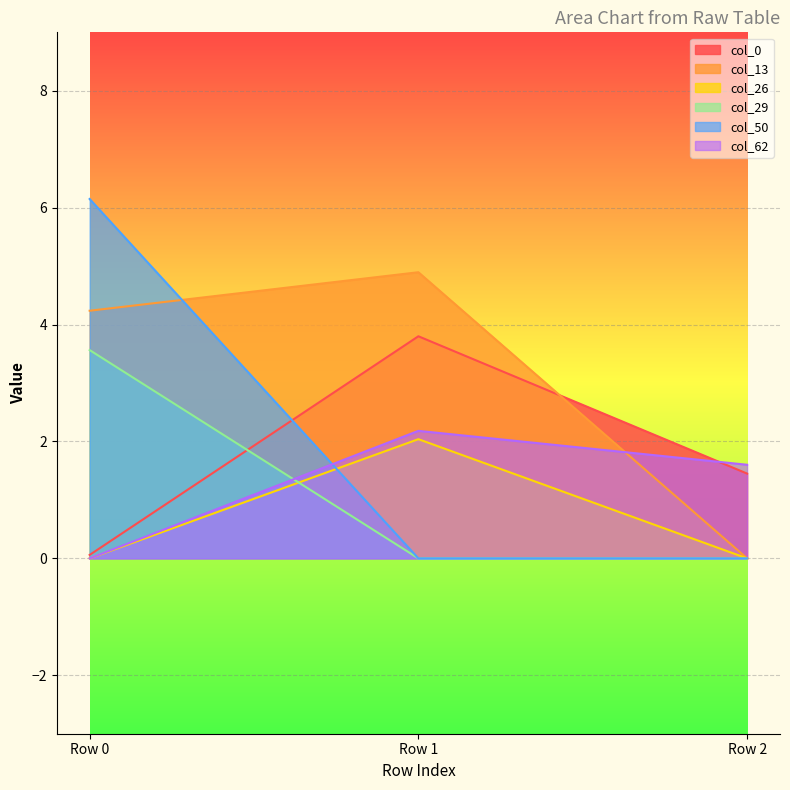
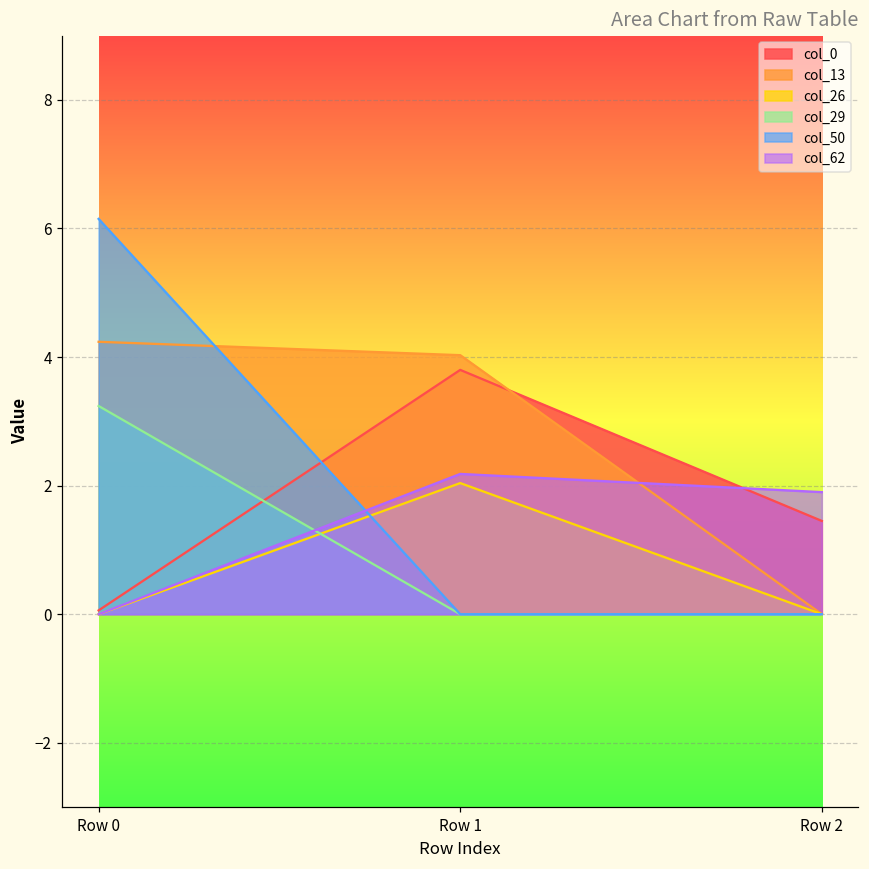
  {
    "col_0": {
      "Row 0": 0.1,
      "Row 1": 3.8,
      "Row 2": 1.5
    },
    "col_13": {
      "Row 0": 4.2,
-     "Row 1": 4.9
+     "Row 1": 4.0
    },
    "col_26": {
      "Row 1": 2.0
    },
    "col_29": {
-     "Row 0": 3.6
+     "Row 0": 3.2
    },
    "col_50": {
      "Row 0": 6.1
    },
    "col_62": {
      "Row 1": 2.2,
-     "Row 2": 1.6
+     "Row 2": 1.9
    }
  }
